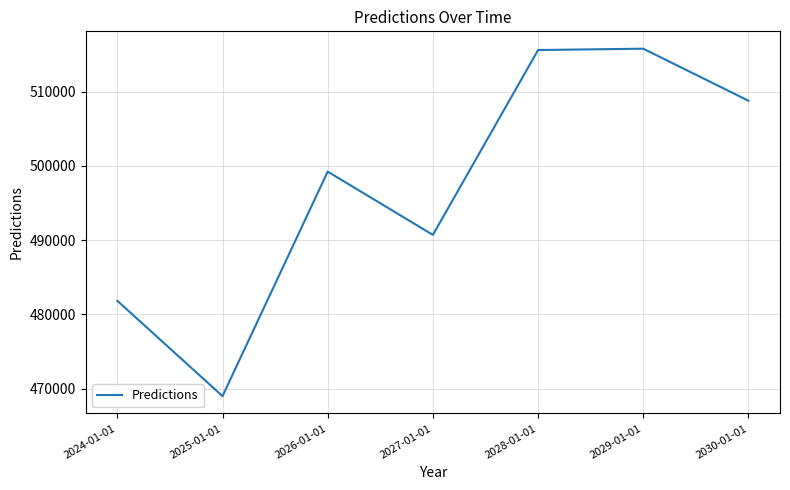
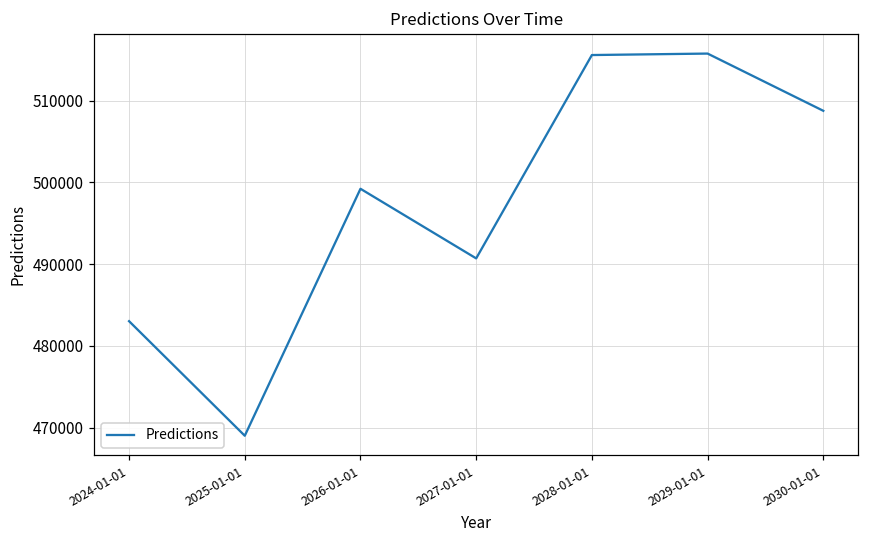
  {
-   "2024-01-01": 482000,
+   "2024-01-01": 483000,
    "2025-01-01": 469000,
    "2026-01-01": 499000,
    "2027-01-01": 491000,
    "2028-01-01": 516000,
    "2029-01-01": 516000,
    "2030-01-01": 509000
  }
